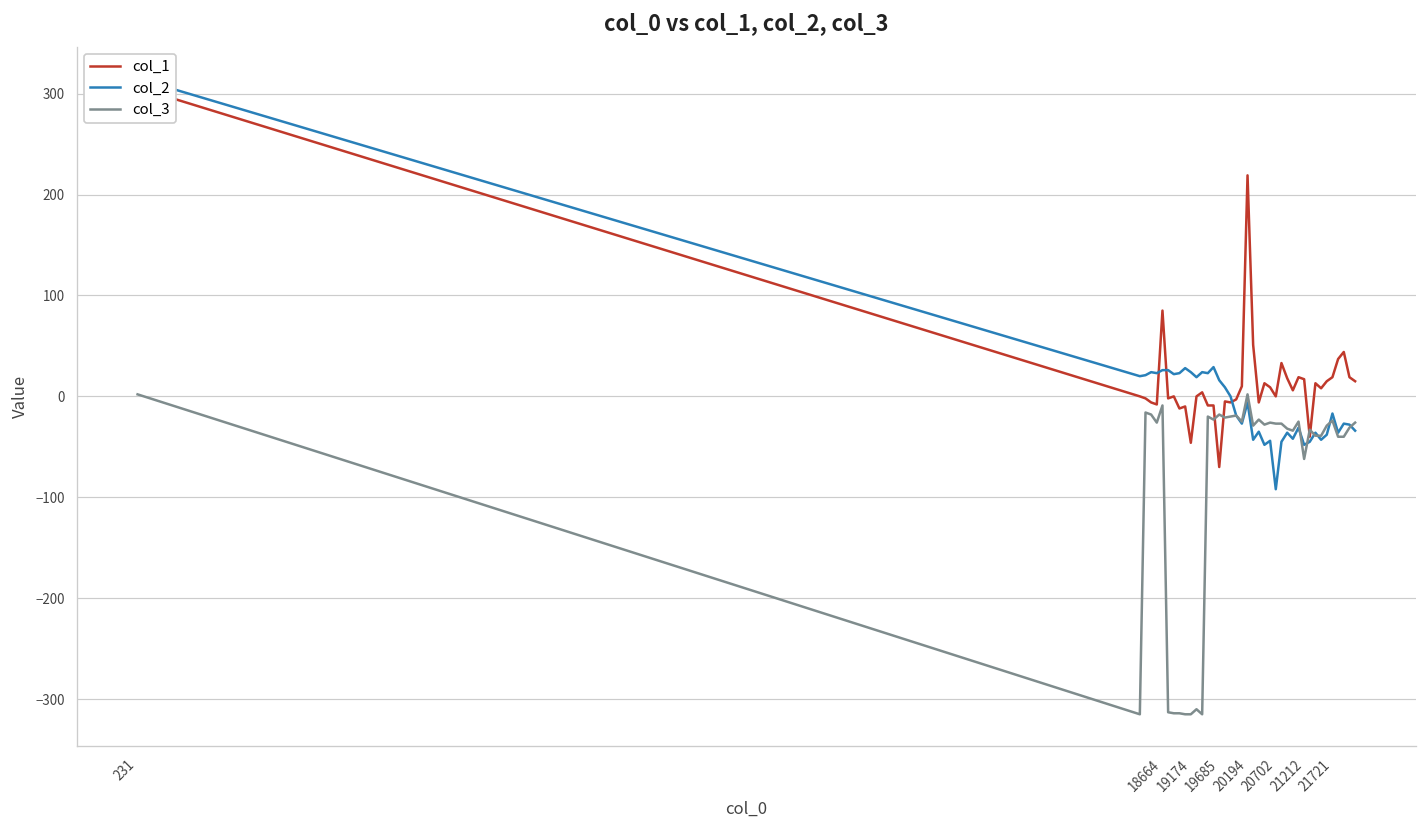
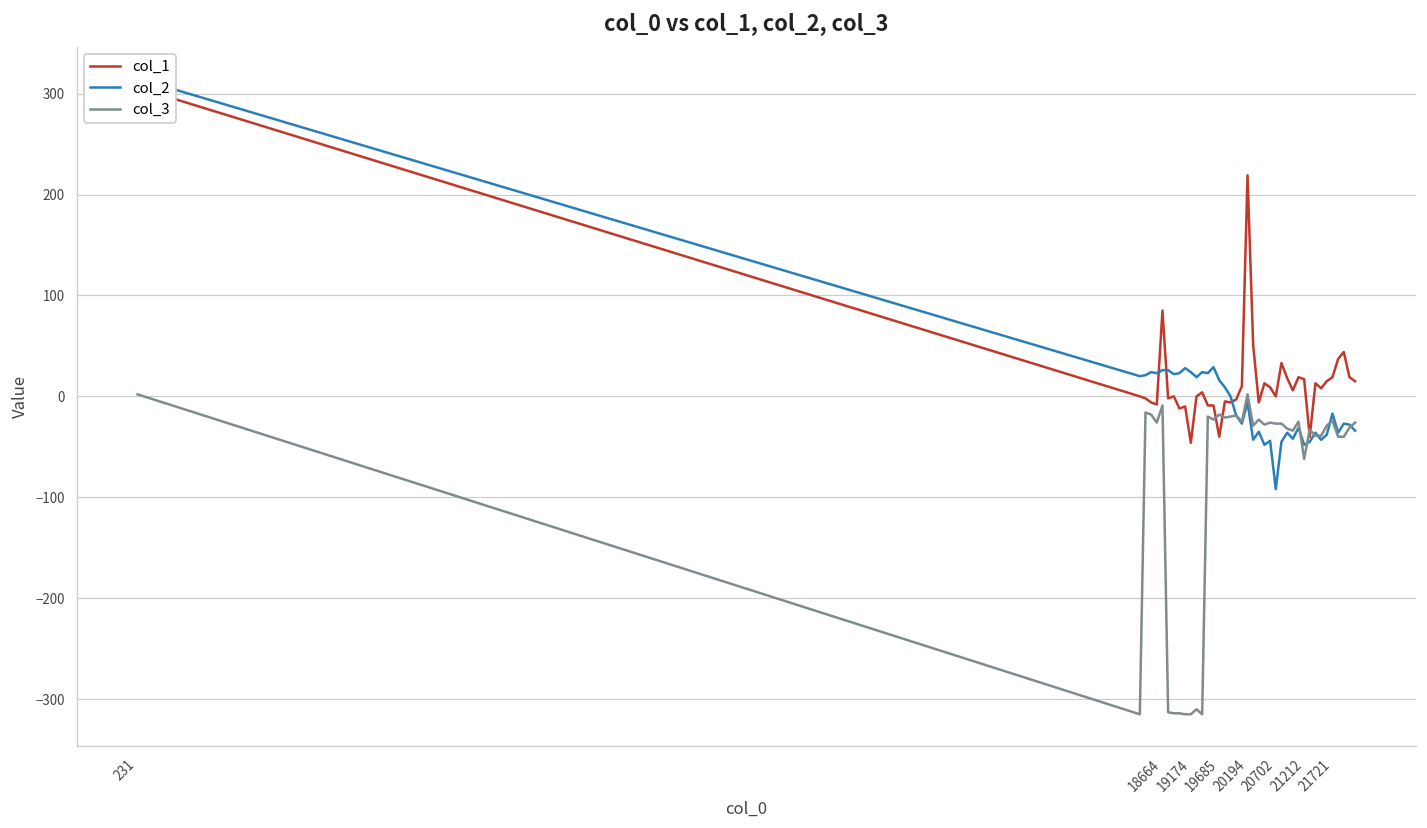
  {
    "col_1": {
      "18664": 90,
      "19174": -50,
-     "19685": -70,
+     "19685": -40,
      "20194": 220,
      "20702": 0,
      "21212": 20,
      "21721": 20
    },
    "col_2": {
      "18664": 30,
      "19174": 20,
      "19685": 20,
      "20194": -10,
      "20702": -90,
      "21212": -50,
      "21721": -20
    },
    "col_3": {
      "231": 0,
      "18664": -10,
      "19174": -320,
      "19685": -20,
      "20194": 0,
      "20702": -30,
      "21212": -60,
      "21721": -20
    }
  }
